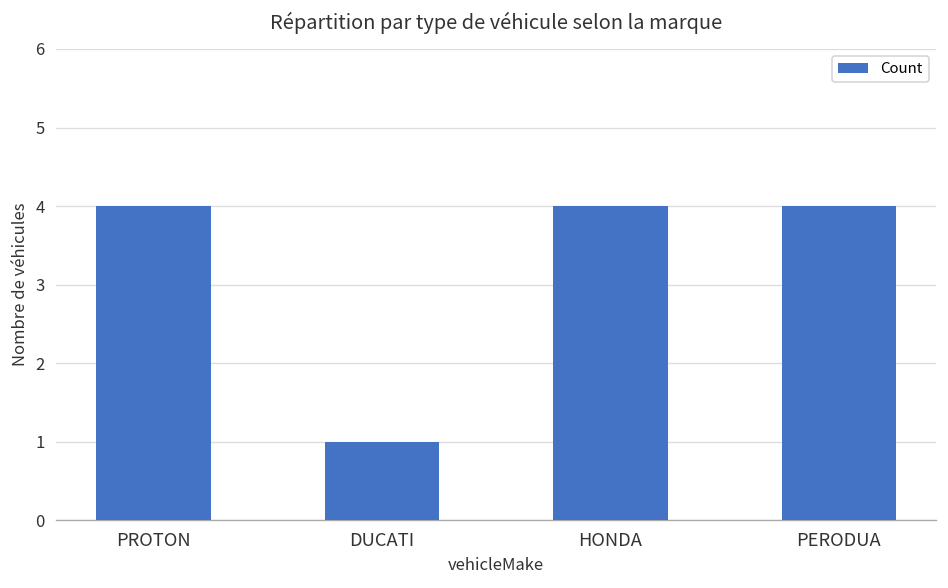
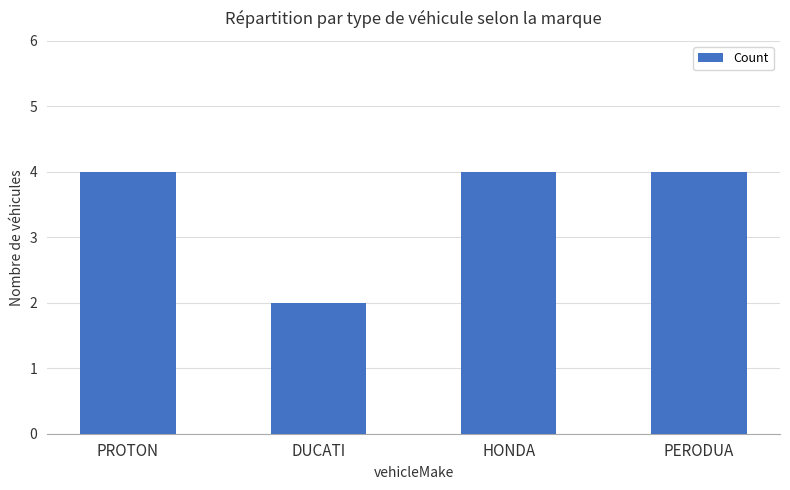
  {
    "PROTON": 4,
-   "DUCATI": 1,
+   "DUCATI": 2,
    "HONDA": 4,
    "PERODUA": 4
  }
